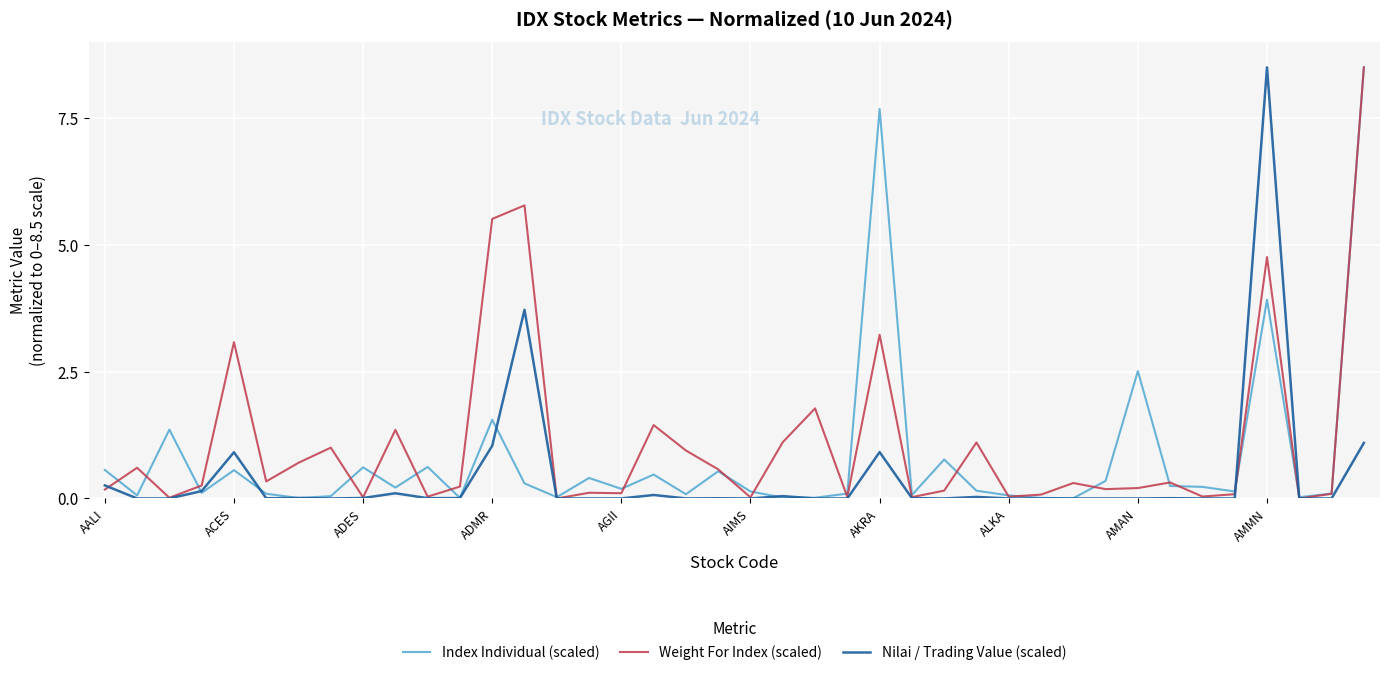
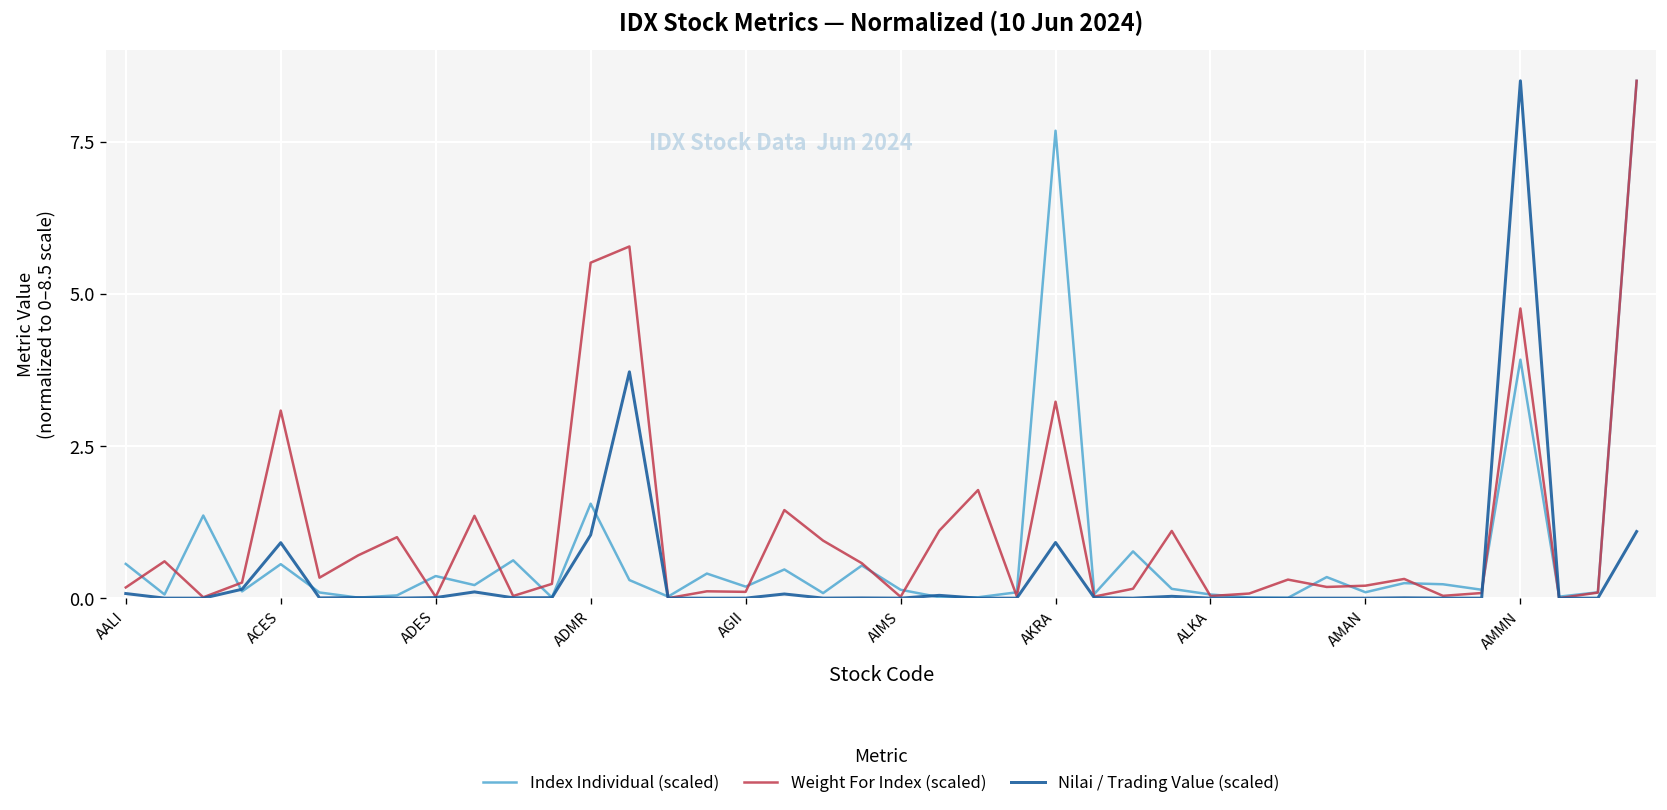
  {
    "Index Individual (scaled)": {
      "AALI": 0.6,
      "ACES": 0.6,
-     "ADES": 0.6,
+     "ADES": 0.4,
      "ADMR": 1.6,
      "AGII": 0.2,
      "AIMS": 0.1,
      "AKRA": 7.7,
-     "AMAN": 2.5,
+     "AMAN": 0.1,
      "AMMN": 3.9
    },
    "Weight For Index (scaled)": {
      "AALI": 0.2,
      "ACES": 3.1,
      "ADMR": 5.5,
      "AGII": 0.1,
      "AKRA": 3.2,
      "AMAN": 0.2,
      "AMMN": 4.8
    },
    "Nilai / Trading Value (scaled)": {
-     "AALI": 0.3,
+     "AALI": 0.1,
      "ACES": 0.9,
      "ADMR": 1.0,
      "AGII": 0.0,
      "AKRA": 0.9,
      "AMAN": 0.0,
      "AMMN": 8.5
    }
  }
